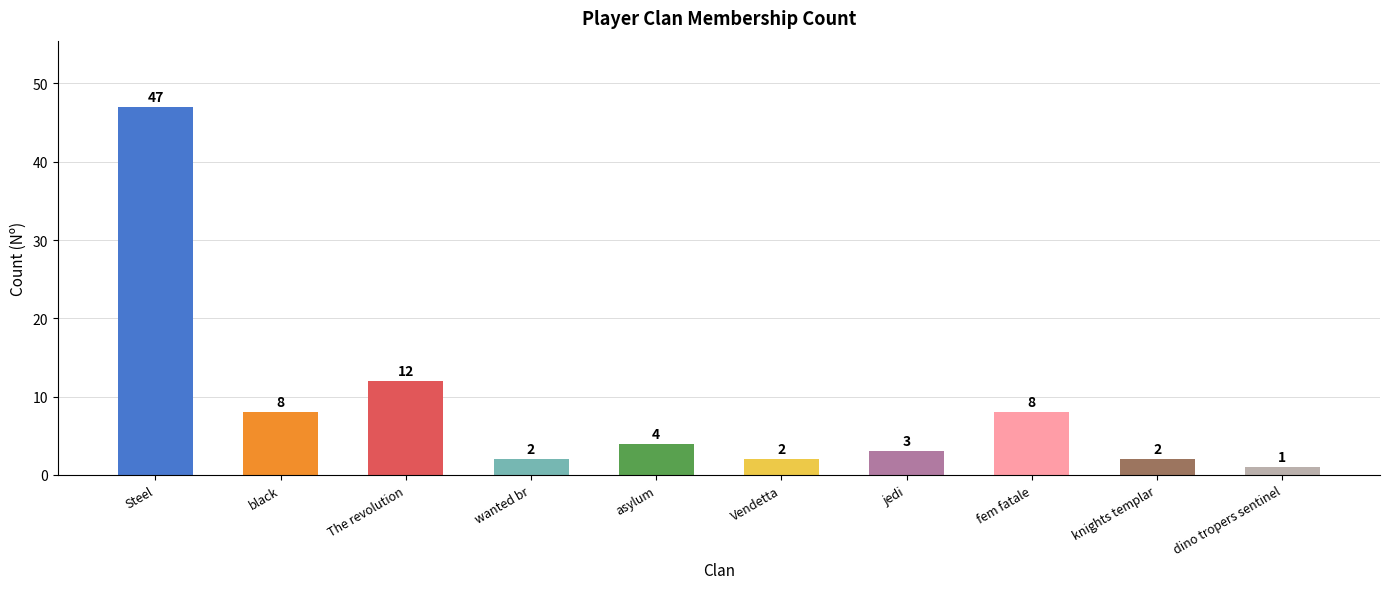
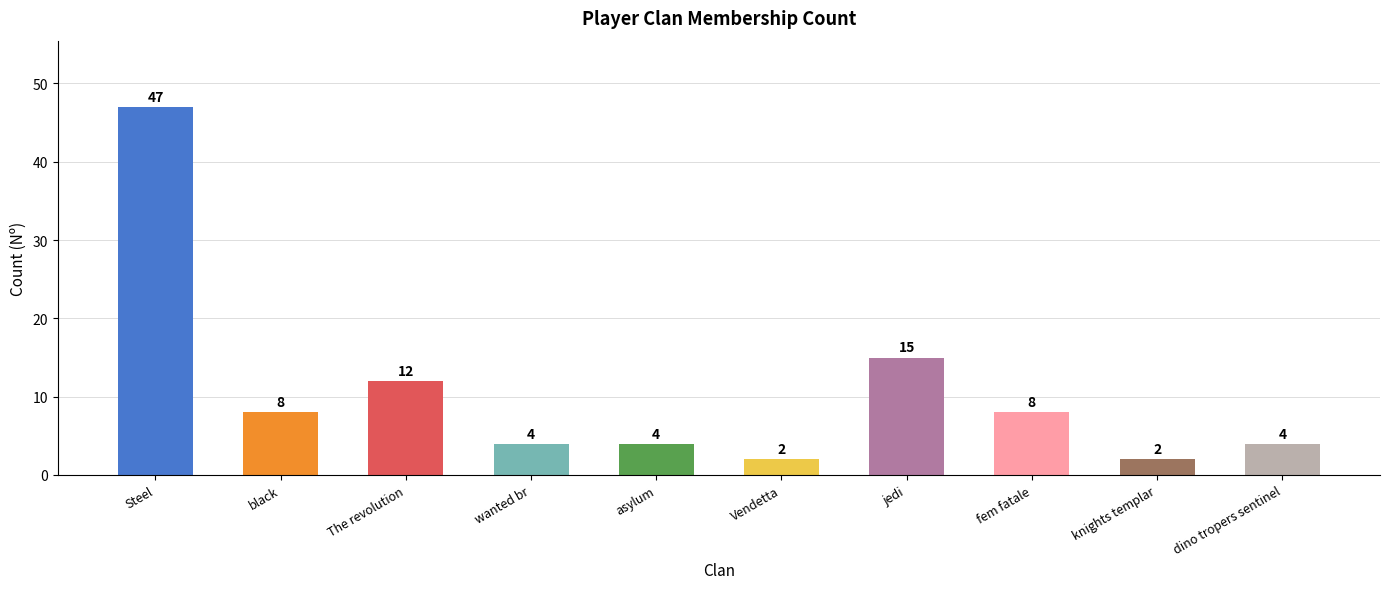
  {
    "Steel": 47,
    "black": 8,
    "The revolution": 12,
-   "wanted br": 2,
+   "wanted br": 4,
    "asylum": 4,
    "Vendetta": 2,
-   "jedi": 3,
+   "jedi": 15,
    "fem fatale": 8,
    "knights templar": 2,
-   "dino tropers sentinel": 1
+   "dino tropers sentinel": 4
  }
